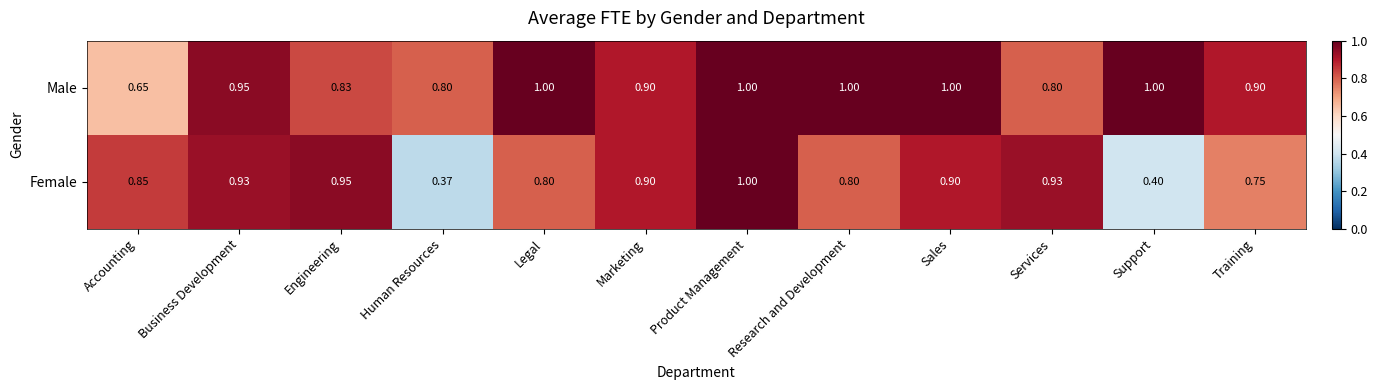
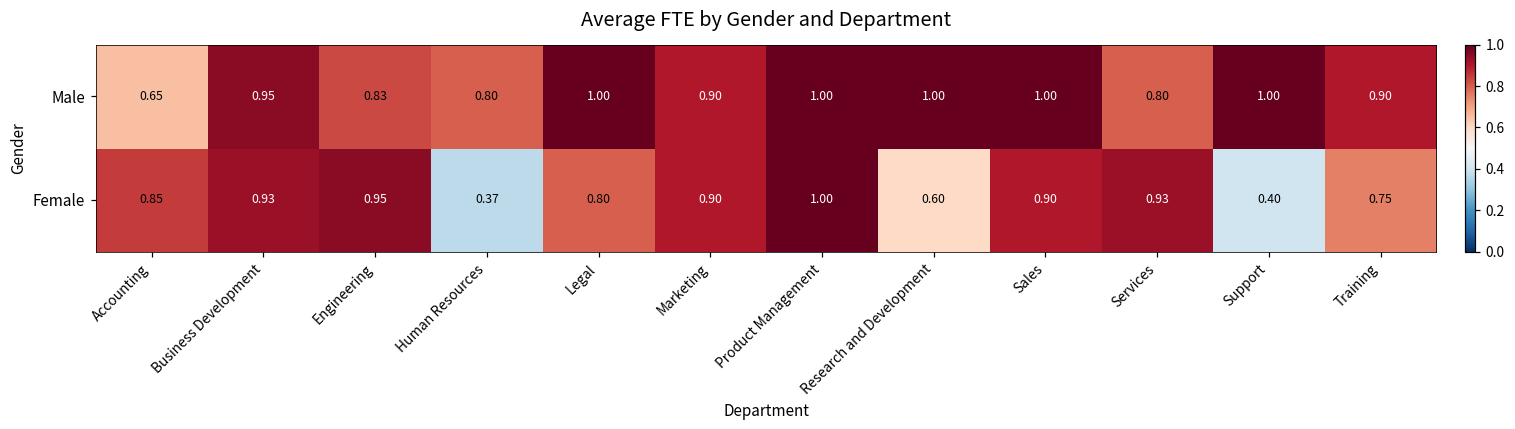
  {
    "Male": {
      "Accounting": 0.65,
      "Business Development": 0.95,
      "Engineering": 0.83,
      "Human Resources": 0.80,
      "Legal": 1.00,
      "Marketing": 0.90,
      "Product Management": 1.00,
      "Research and Development": 1.00,
      "Sales": 1.00,
      "Services": 0.80,
      "Support": 1.00,
      "Training": 0.90
    },
    "Female": {
      "Accounting": 0.85,
      "Business Development": 0.93,
      "Engineering": 0.95,
      "Human Resources": 0.37,
      "Legal": 0.80,
      "Marketing": 0.90,
      "Product Management": 1.00,
-     "Research and Development": 0.80,
+     "Research and Development": 0.60,
      "Sales": 0.90,
      "Services": 0.93,
      "Support": 0.40,
      "Training": 0.75
    }
  }
